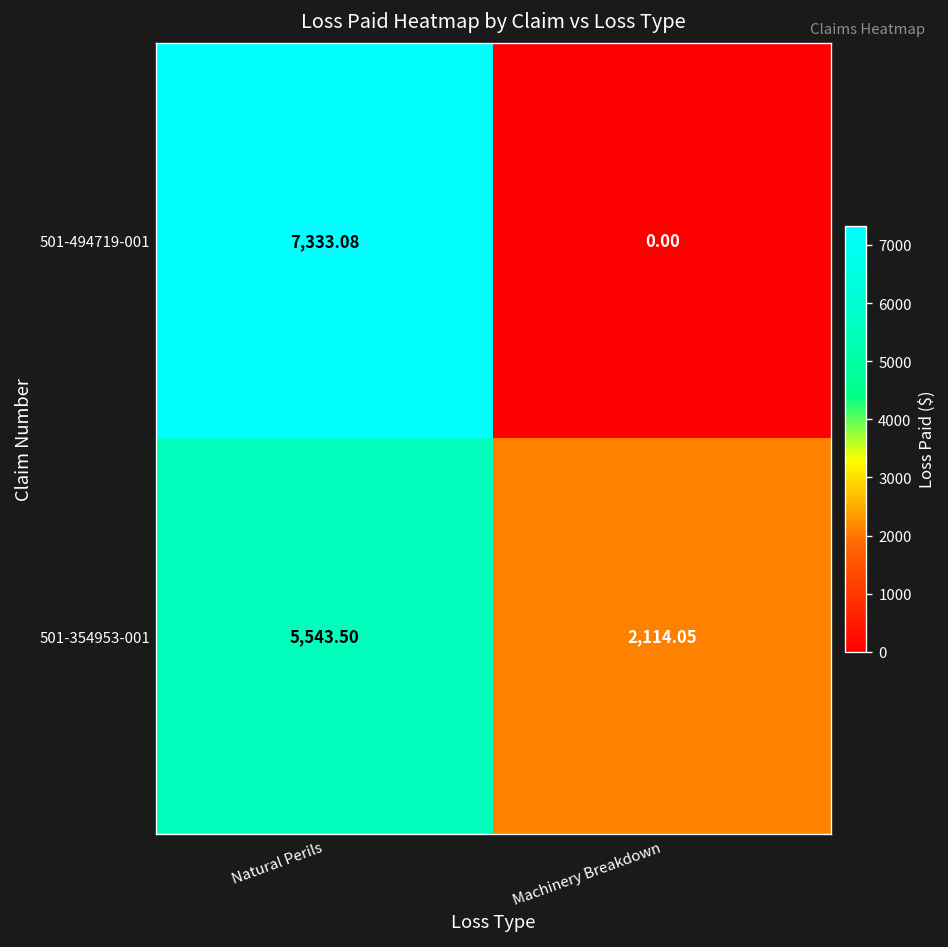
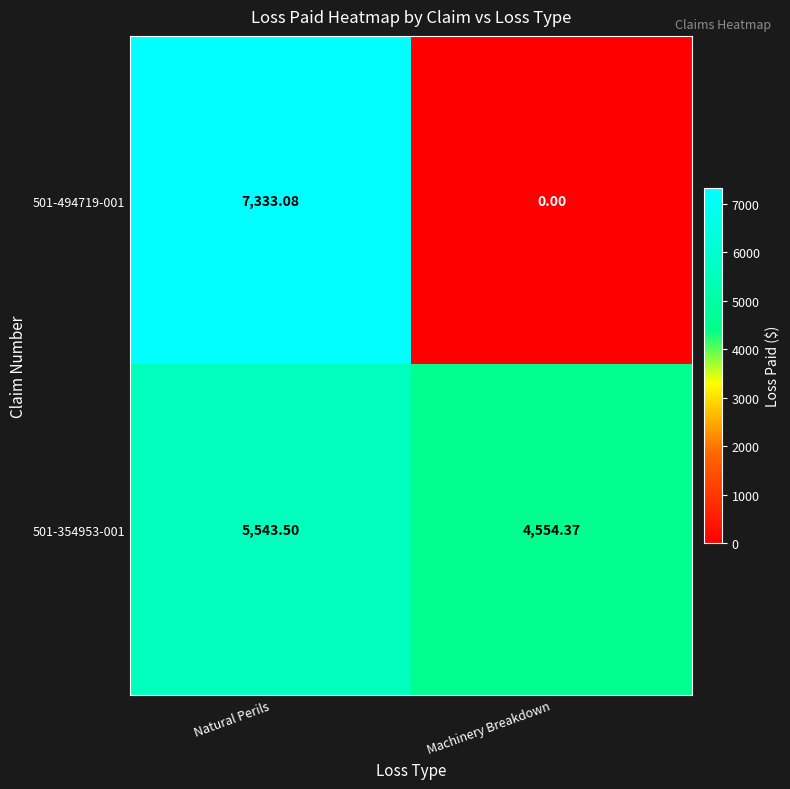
  {
    "501-494719-001": {
      "Natural Perils": "7,333.08",
      "Machinery Breakdown": "0.00"
    },
    "501-354953-001": {
      "Natural Perils": "5,543.50",
-     "Machinery Breakdown": "2,114.05"
+     "Machinery Breakdown": "4,554.37"
    }
  }
